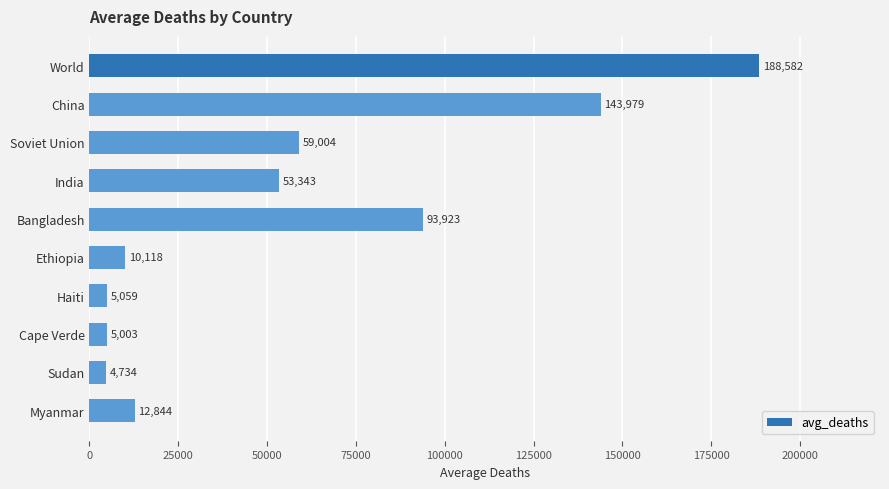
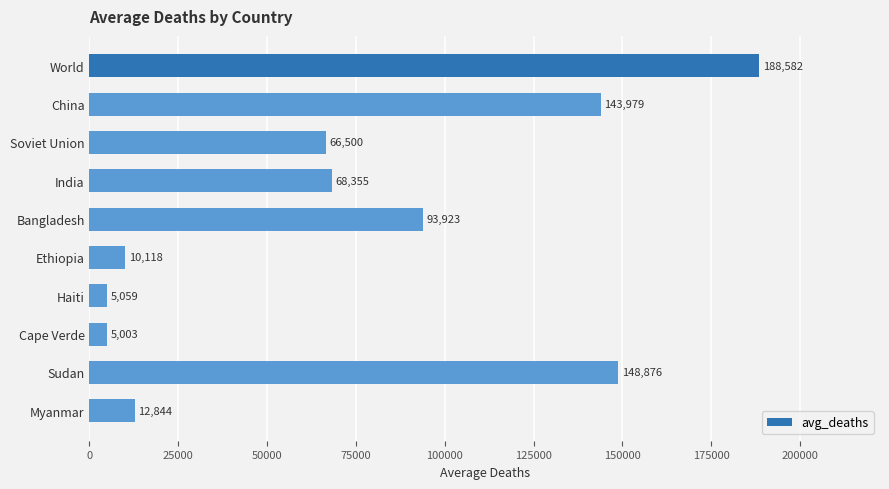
  {
    "World": "188,582",
    "China": "143,979",
-   "Soviet Union": "59,004",
-   "India": "53,343",
+   "Soviet Union": "66,500",
+   "India": "68,355",
    "Bangladesh": "93,923",
    "Ethiopia": "10,118",
    "Haiti": "5,059",
    "Cape Verde": "5,003",
-   "Sudan": "4,734",
+   "Sudan": "148,876",
    "Myanmar": "12,844"
  }
